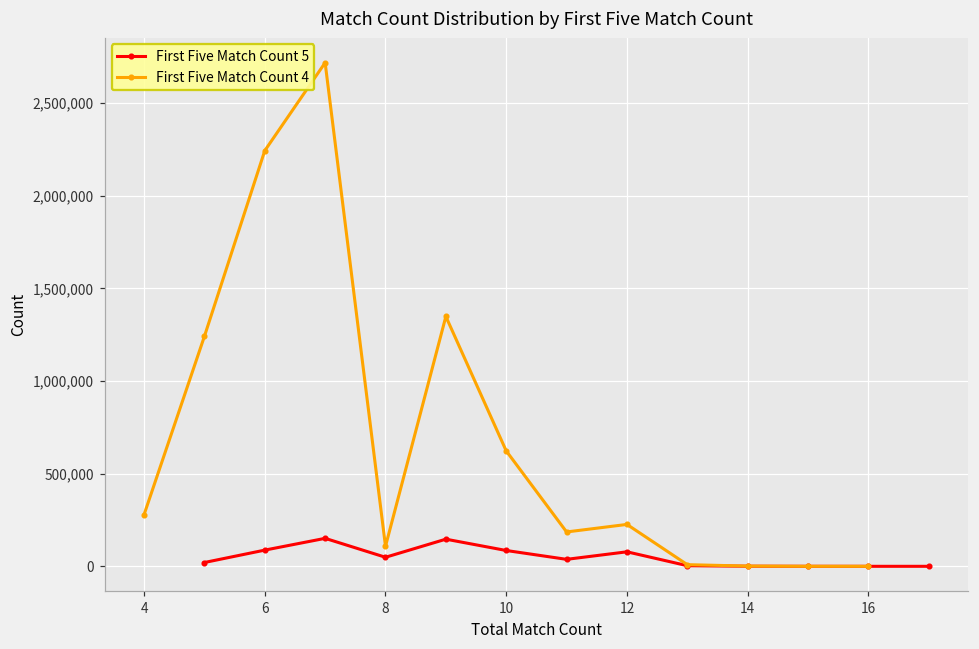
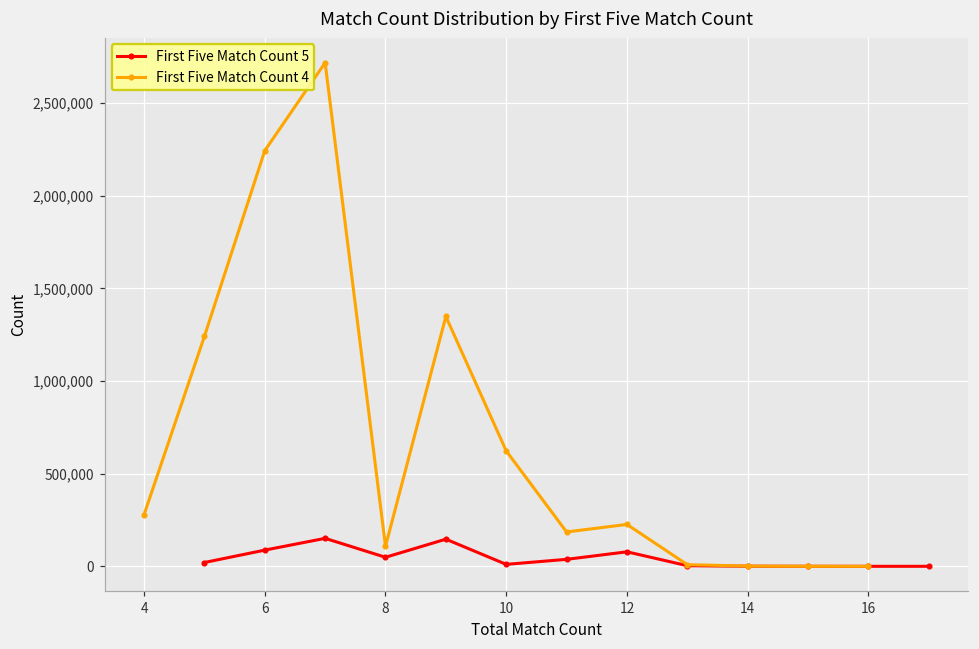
  {
    "First Five Match Count 5": {
      "6": "90,000",
      "8": "50,000",
-     "10": "90,000",
+     "10": "10,000",
      "12": "80,000"
    },
    "First Five Match Count 4": {
      "4": "280,000",
      "6": "2,240,000",
      "8": "110,000",
      "10": "620,000",
      "12": "230,000"
    }
  }
